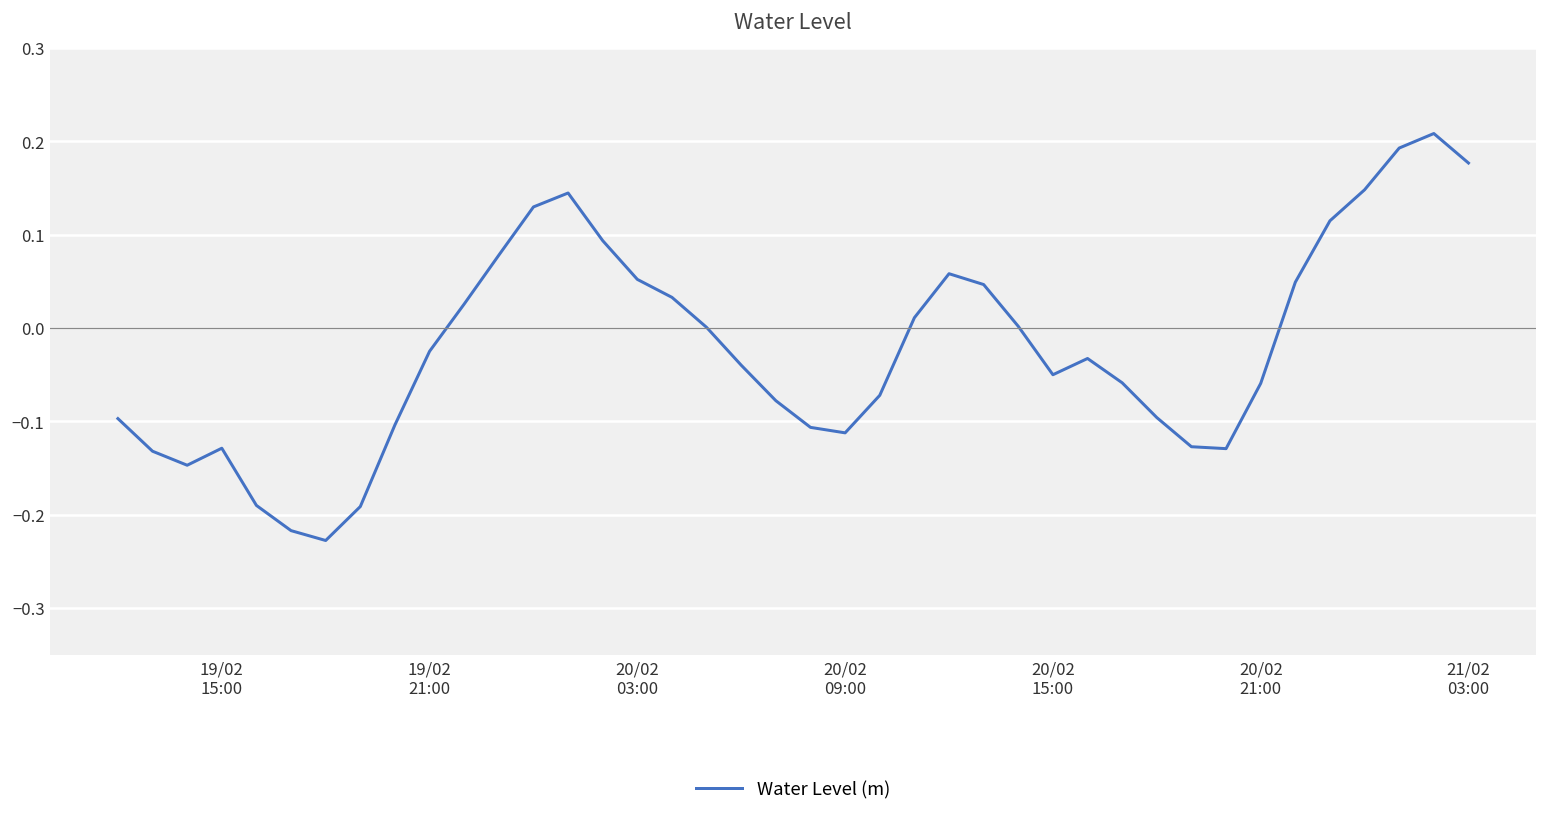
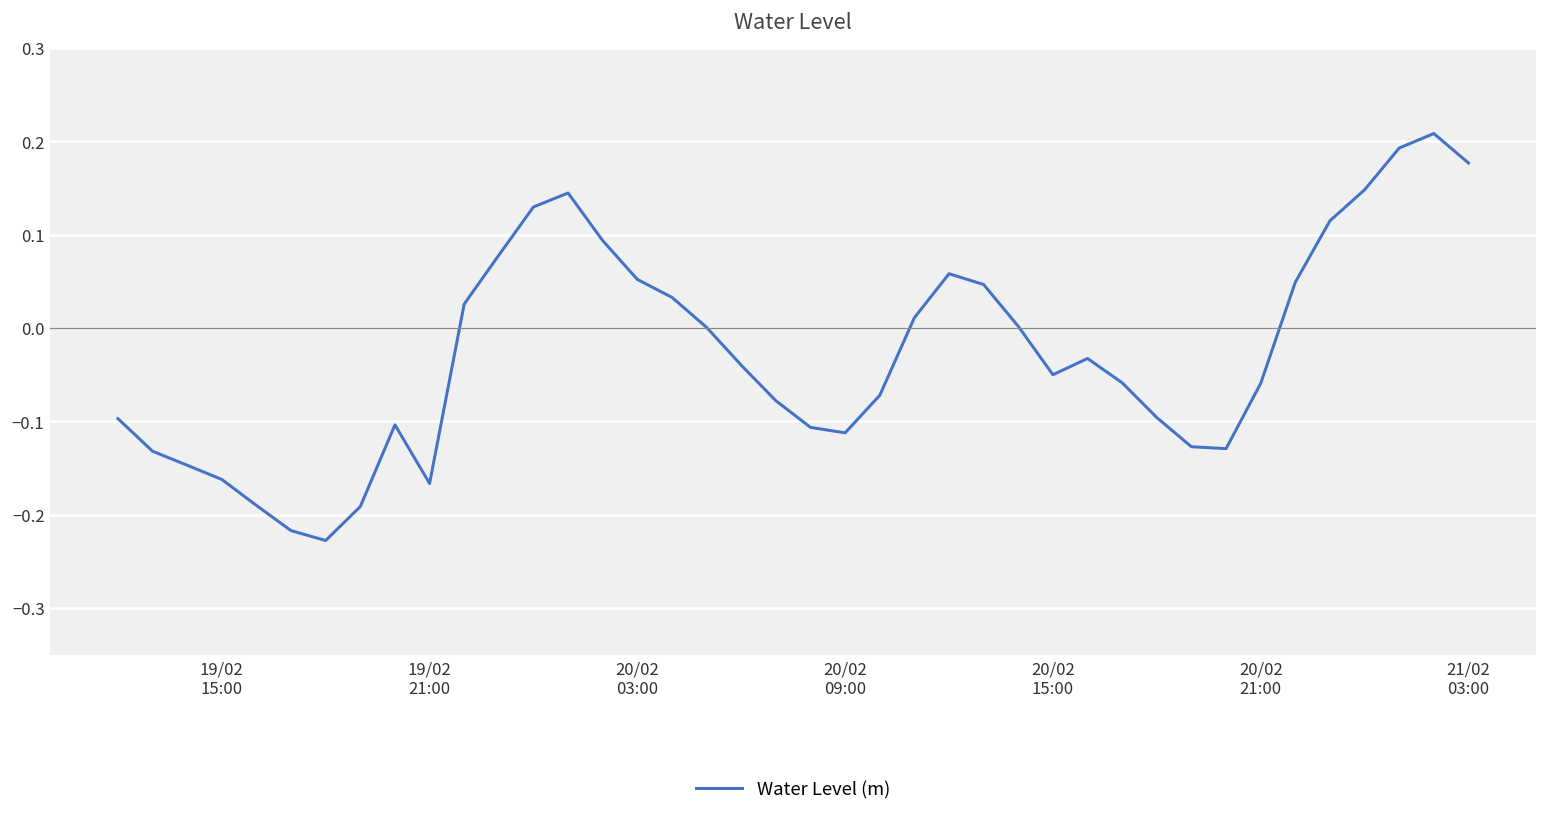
  {
-   "19/02 15:00": -0.13,
-   "19/02 21:00": -0.02,
+   "19/02 15:00": -0.16,
+   "19/02 21:00": -0.17,
    "20/02 03:00": 0.05,
    "20/02 09:00": -0.11,
    "20/02 15:00": -0.05,
    "20/02 21:00": -0.06,
    "21/02 03:00": 0.18
  }
